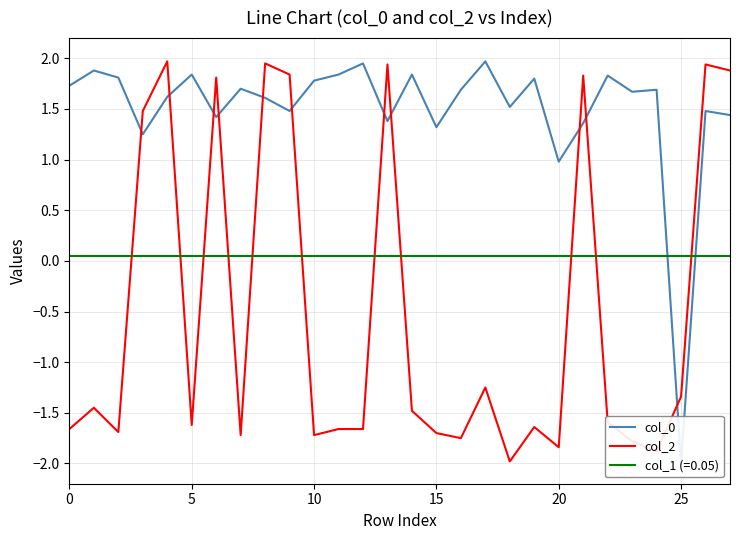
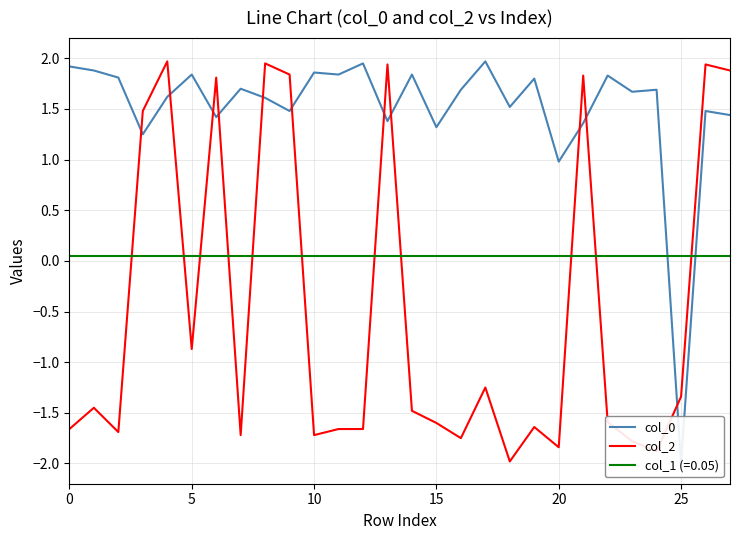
  {
    "col_0": {
-     "0": 1.73,
+     "0": 1.92,
      "5": 1.84,
-     "10": 1.78,
+     "10": 1.86,
      "15": 1.32,
      "20": 0.98
    },
    "col_2": {
      "0": -1.66,
-     "5": -1.62,
+     "5": -0.87,
      "10": -1.72,
-     "15": -1.7,
+     "15": -1.6,
      "20": -1.84,
      "25": -1.34
    }
  }
